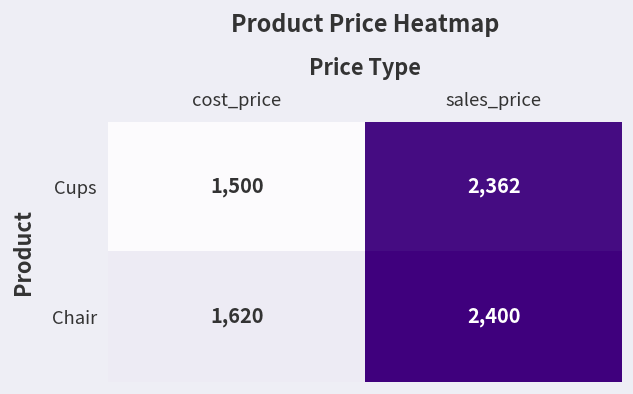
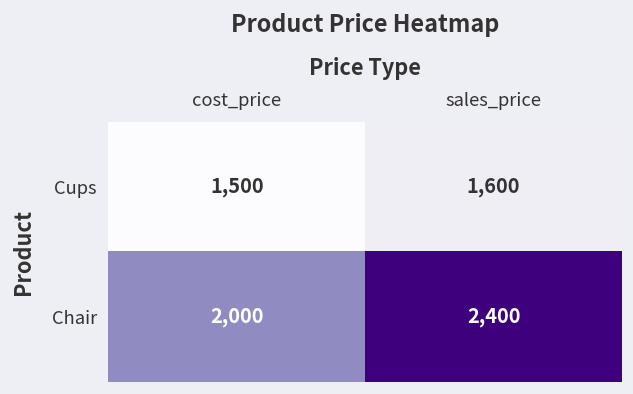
  {
    "Cups": {
      "cost_price": "1,500",
-     "sales_price": "2,362"
+     "sales_price": "1,600"
    },
    "Chair": {
-     "cost_price": "1,620",
+     "cost_price": "2,000",
      "sales_price": "2,400"
    }
  }
